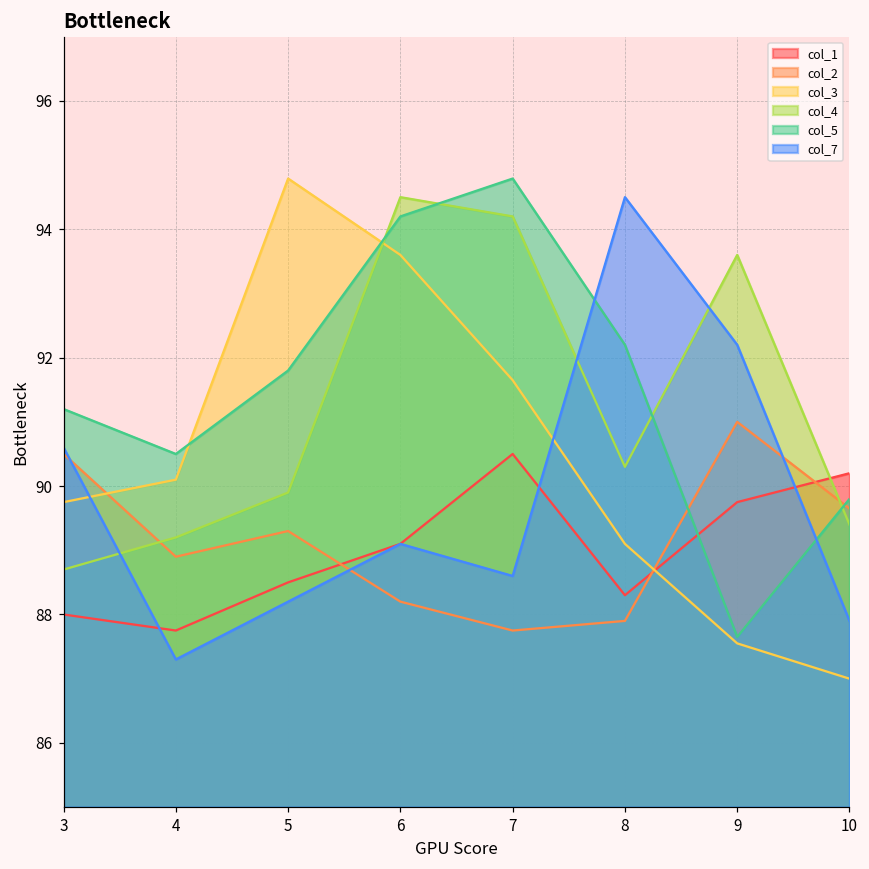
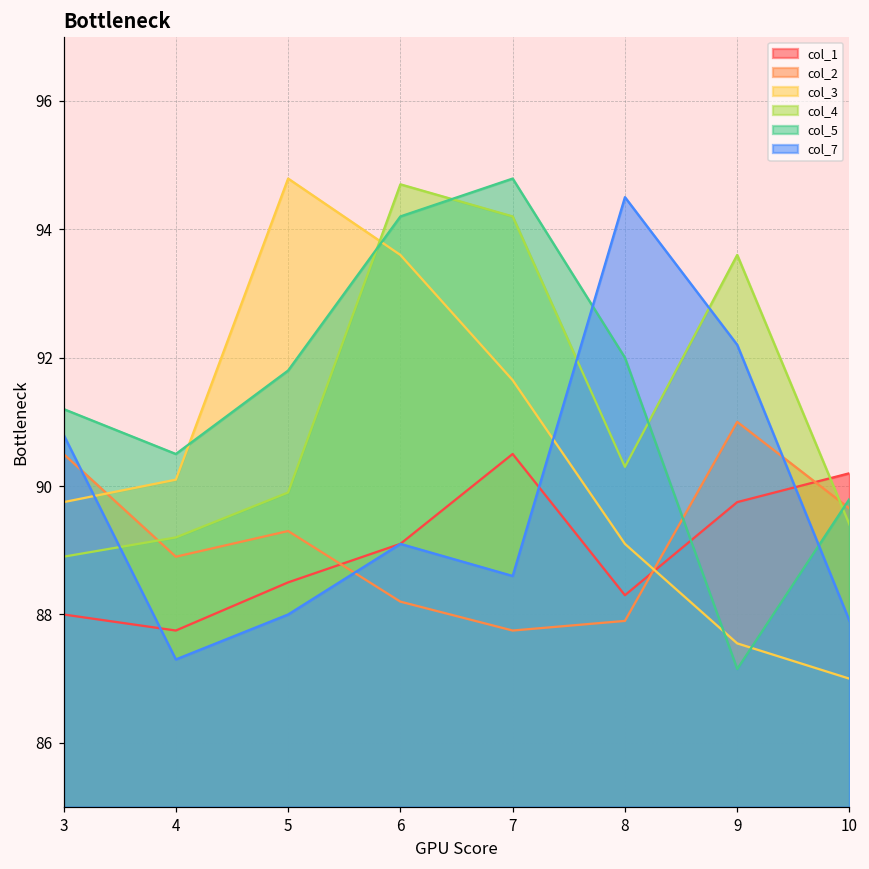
  {
    "col_4": {
-     "3": 88.7,
+     "3": 88.9,
      "4": 89.2,
      "5": 89.9,
-     "6": 94.5,
+     "6": 94.7,
      "7": 94.2,
      "8": 90.3,
      "9": 93.6,
      "10": 89.4
    },
    "col_5": {
      "3": 91.2,
      "4": 90.5,
      "5": 91.8,
      "6": 94.2,
      "7": 94.8,
-     "8": 92.2,
-     "9": 87.7,
+     "8": 92.0,
+     "9": 87.2,
      "10": 89.8
    },
    "col_7": {
-     "3": 90.6,
+     "3": 90.8,
      "4": 87.3,
-     "5": 88.2,
+     "5": 88.0,
      "7": 88.6,
      "8": 94.5,
      "9": 92.2,
      "10": 87.9
    }
  }
